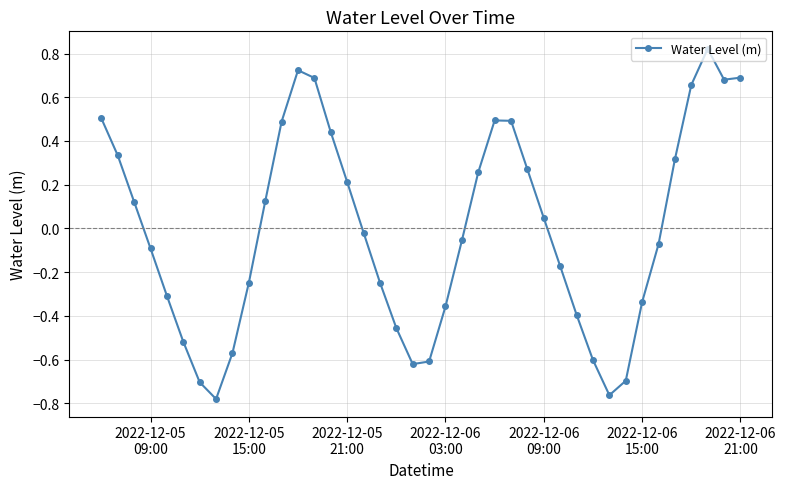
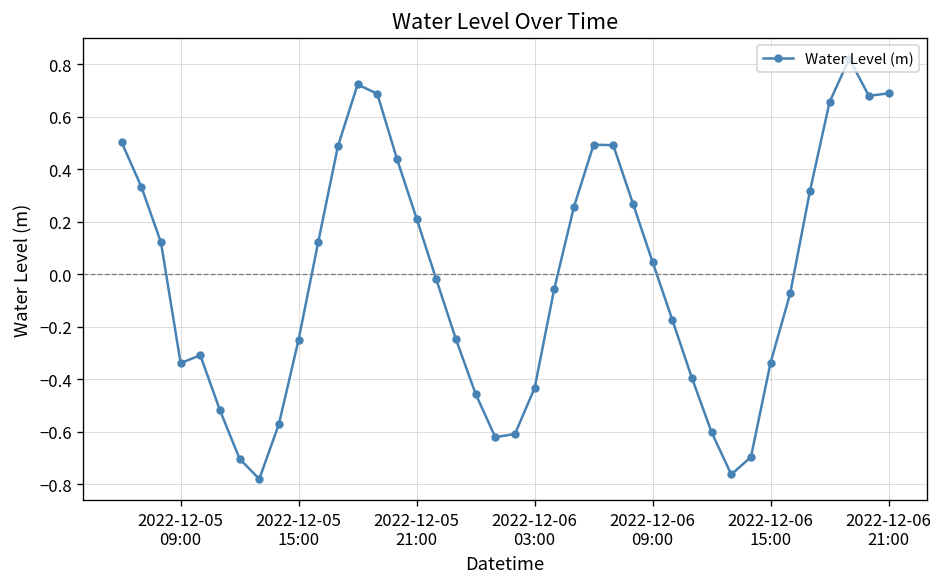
  {
-   "2022-12-05 09:00": -0.09,
+   "2022-12-05 09:00": -0.34,
    "2022-12-05 15:00": -0.25,
    "2022-12-05 21:00": 0.21,
-   "2022-12-06 03:00": -0.36,
+   "2022-12-06 03:00": -0.43,
    "2022-12-06 09:00": 0.05,
    "2022-12-06 15:00": -0.34,
    "2022-12-06 21:00": 0.69
  }
